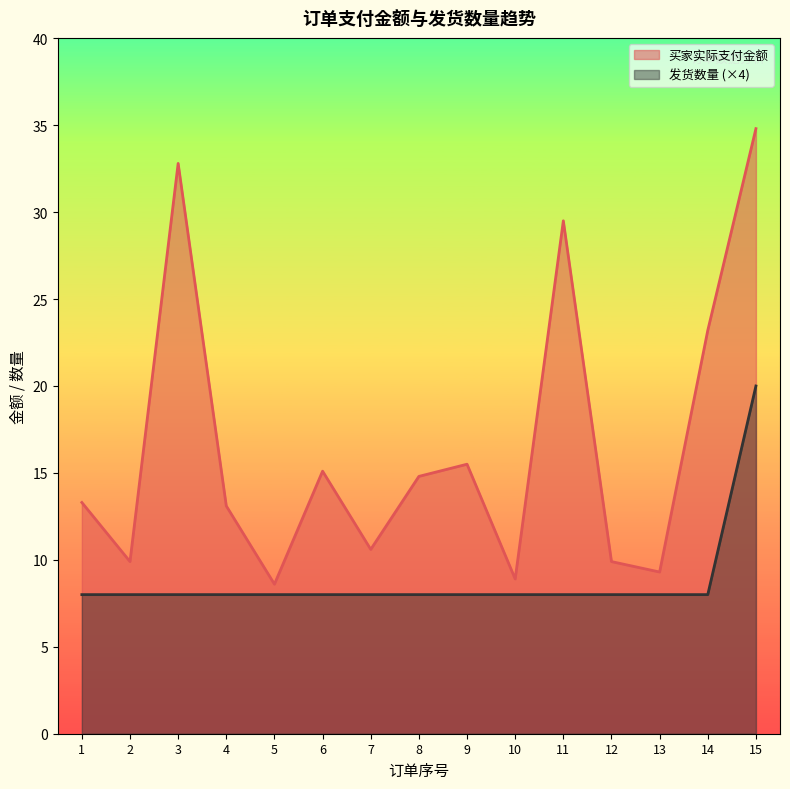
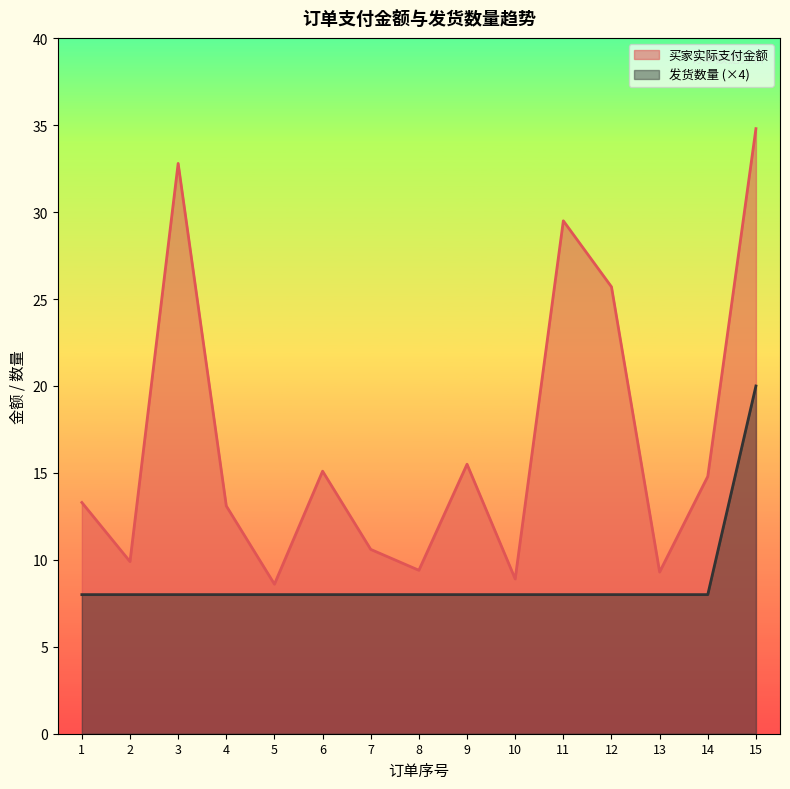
  {
    "买家实际支付金额": {
      "1": 13.3,
      "2": 9.9,
      "3": 32.8,
      "4": 13.1,
      "5": 8.6,
      "6": 15.1,
      "7": 10.6,
-     "8": 14.8,
+     "8": 9.4,
      "9": 15.5,
      "10": 8.9,
      "11": 29.5,
-     "12": 9.9,
+     "12": 25.7,
      "13": 9.3,
-     "14": 23.2,
+     "14": 14.8,
      "15": 34.8
    },
    "发货数量 (×4)": {
      "1": 8.0,
      "2": 8.0,
      "3": 8.0,
      "4": 8.0,
      "5": 8.0,
      "6": 8.0,
      "7": 8.0,
      "8": 8.0,
      "9": 8.0,
      "10": 8.0,
      "11": 8.0,
      "12": 8.0,
      "13": 8.0,
      "14": 8.0,
      "15": 20.0
    }
  }
